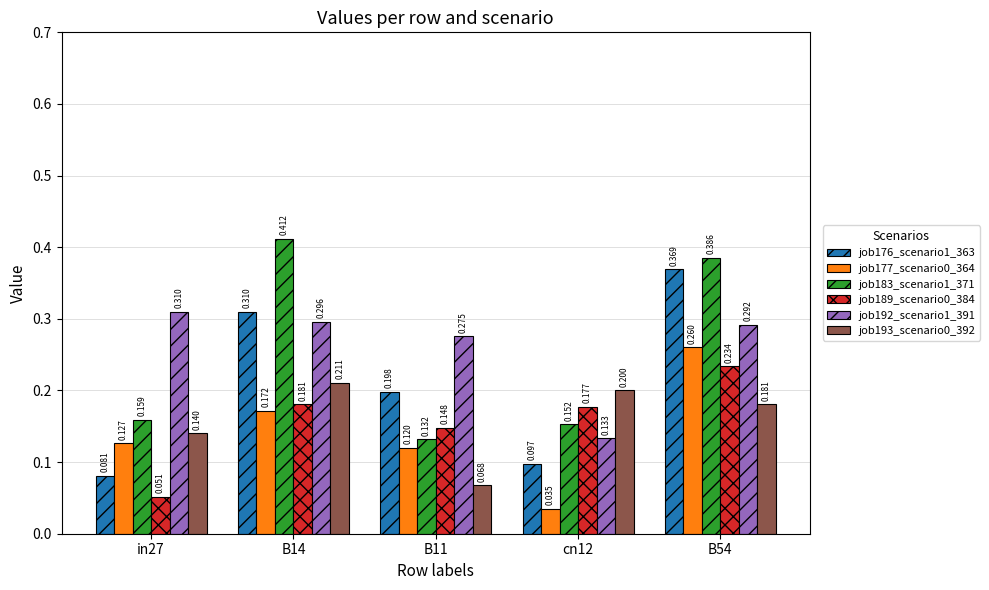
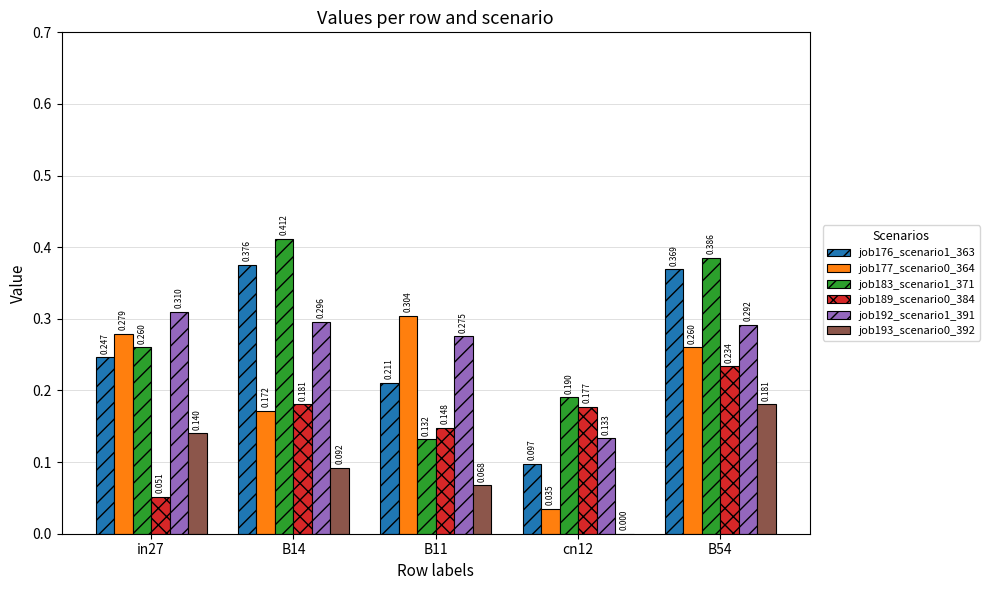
  {
    "job176_scenario1_363": {
-     "in27": 0.081,
-     "B14": 0.310,
-     "B11": 0.198,
+     "in27": 0.247,
+     "B14": 0.376,
+     "B11": 0.211,
      "cn12": 0.097,
      "B54": 0.369
    },
    "job177_scenario0_364": {
-     "in27": 0.127,
+     "in27": 0.279,
      "B14": 0.172,
-     "B11": 0.120,
+     "B11": 0.304,
      "cn12": 0.035,
      "B54": 0.260
    },
    "job183_scenario1_371": {
-     "in27": 0.159,
+     "in27": 0.260,
      "B14": 0.412,
      "B11": 0.132,
-     "cn12": 0.152,
+     "cn12": 0.190,
      "B54": 0.386
    },
    "job189_scenario0_384": {
      "in27": 0.051,
      "B14": 0.181,
      "B11": 0.148,
      "cn12": 0.177,
      "B54": 0.234
    },
    "job192_scenario1_391": {
      "in27": 0.310,
      "B14": 0.296,
      "B11": 0.275,
      "cn12": 0.133,
      "B54": 0.292
    },
    "job193_scenario0_392": {
      "in27": 0.140,
-     "B14": 0.211,
+     "B14": 0.092,
      "B11": 0.068,
-     "cn12": 0.200,
+     "cn12": 0.000,
      "B54": 0.181
    }
  }
